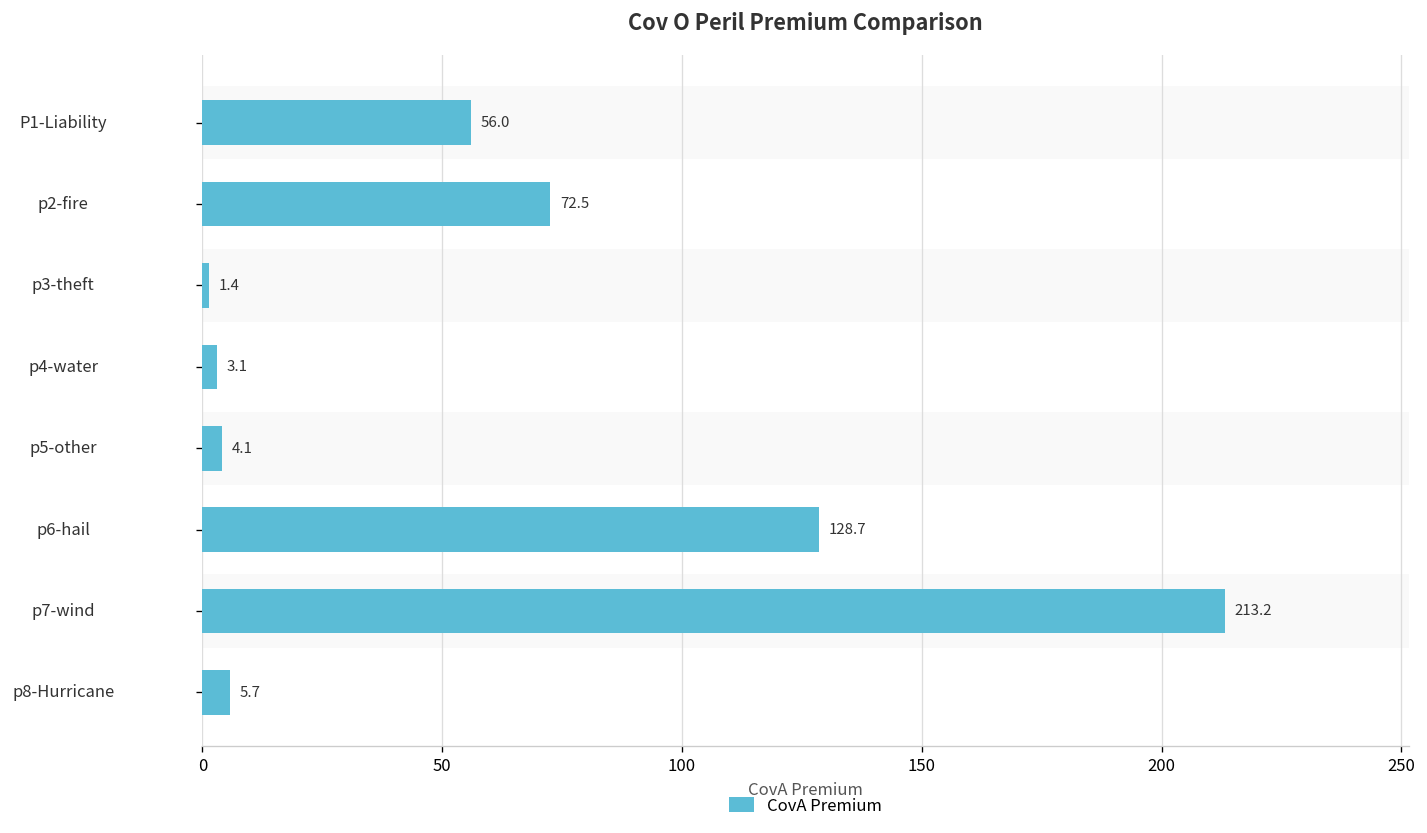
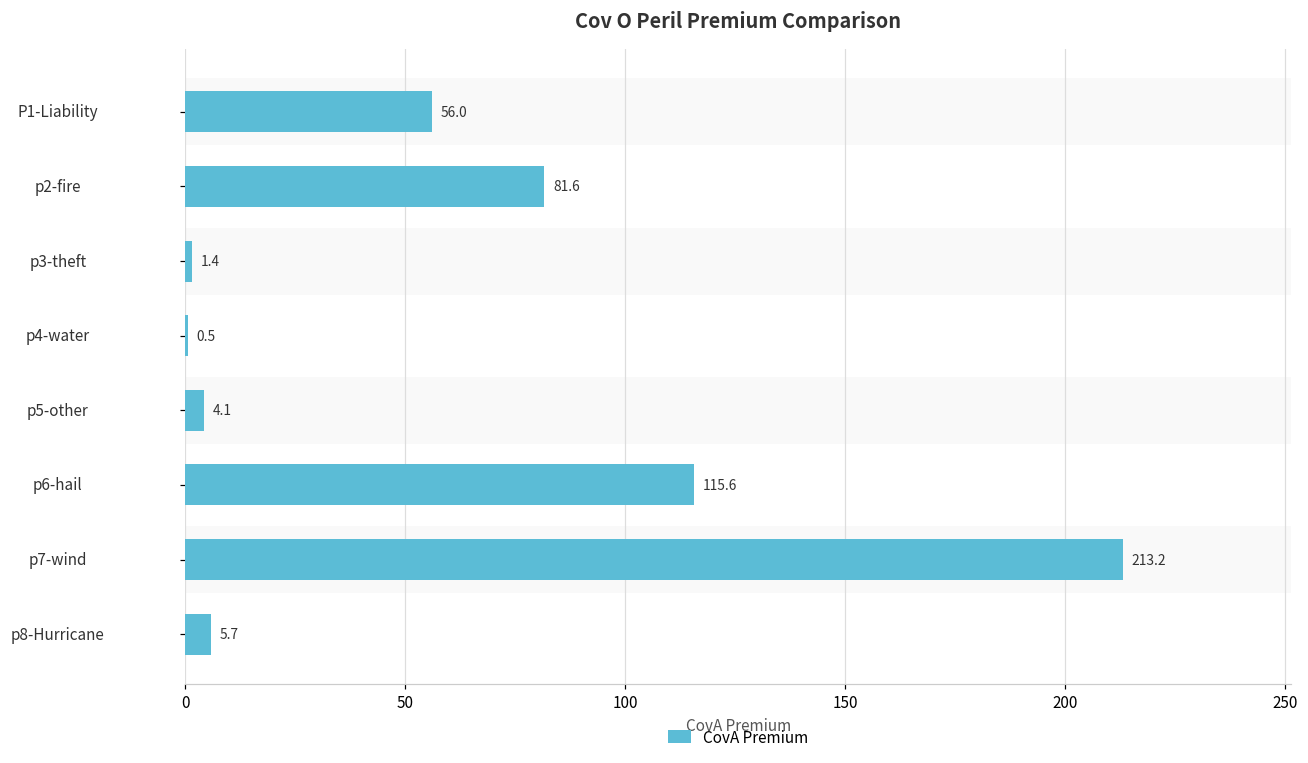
  {
    "P1-Liability": 56.0,
-   "p2-fire": 72.5,
+   "p2-fire": 81.6,
    "p3-theft": 1.4,
-   "p4-water": 3.1,
+   "p4-water": 0.5,
    "p5-other": 4.1,
-   "p6-hail": 128.7,
+   "p6-hail": 115.6,
    "p7-wind": 213.2,
    "p8-Hurricane": 5.7
  }
